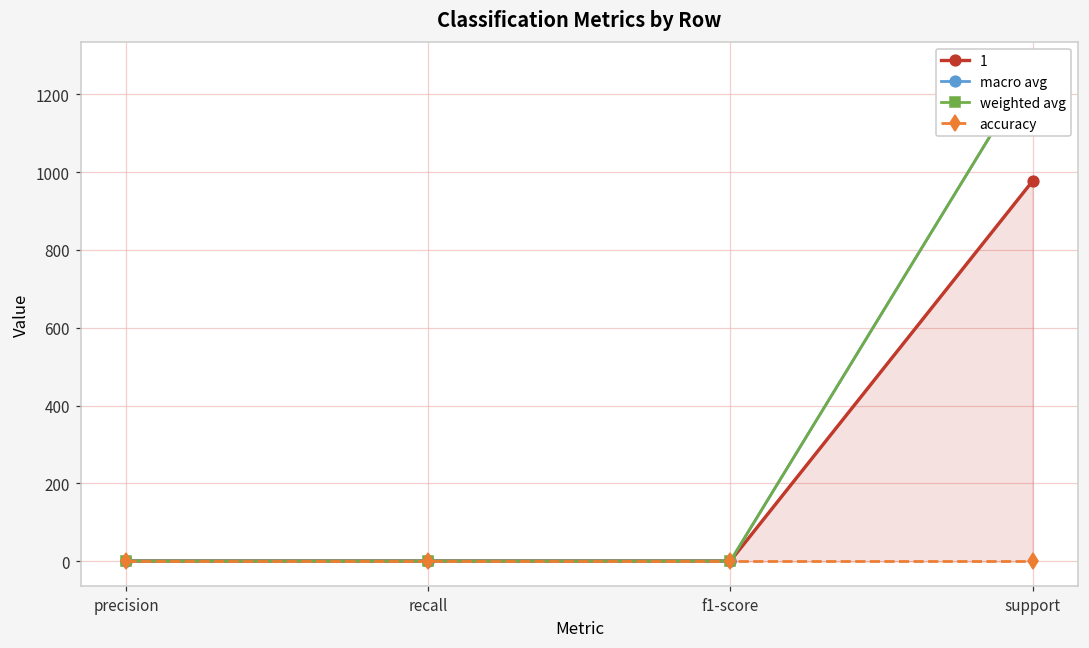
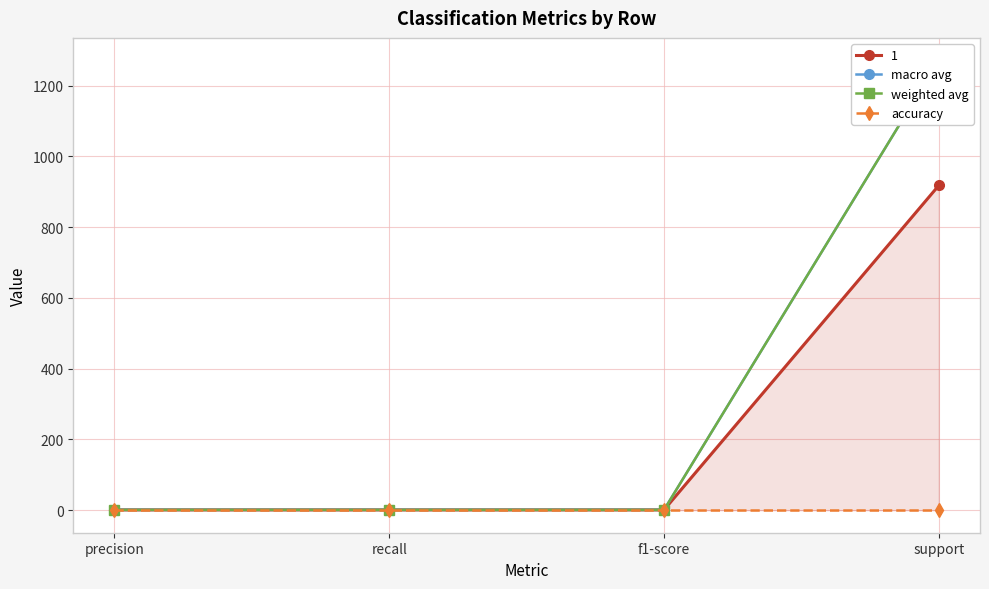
  {
    "1": {
-     "support": 980
+     "support": 920
    },
    "accuracy": {
      "support": 0
    }
  }
